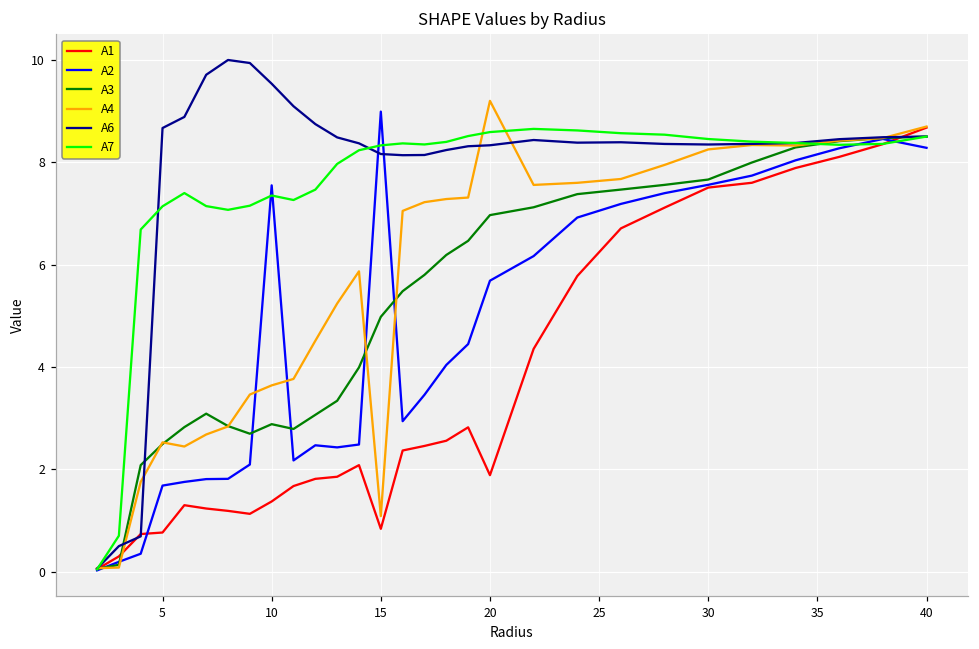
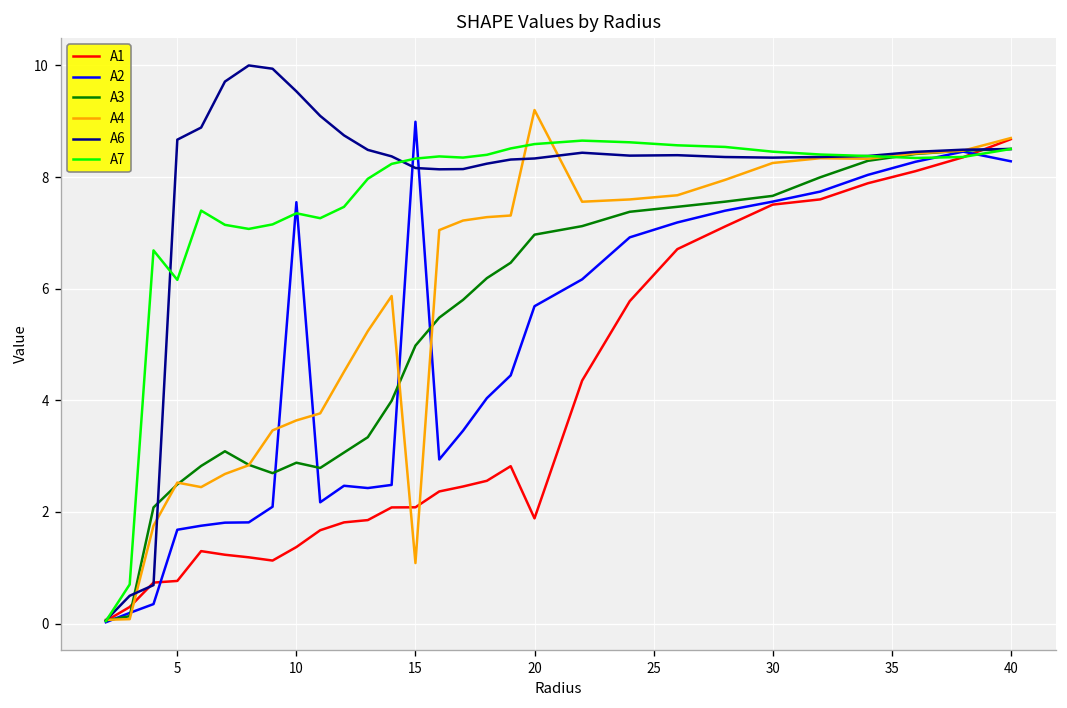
  {
    "A1": {
      "5": 0.8,
      "10": 1.4,
-     "15": 0.8,
+     "15": 2.1,
      "20": 1.9
    },
    "A2": {
      "5": 1.7,
      "10": 7.6,
      "15": 9.0,
      "20": 5.7,
      "40": 8.3
    },
    "A3": {
      "10": 2.9,
      "15": 5.0,
      "20": 7.0,
      "30": 7.7
    },
    "A4": {
      "10": 3.6,
      "15": 1.1,
      "20": 9.2,
      "30": 8.3
    },
    "A6": {
      "5": 8.7,
      "10": 9.5,
      "15": 8.2,
      "20": 8.3,
      "30": 8.3
    },
    "A7": {
-     "5": 7.1,
+     "5": 6.2,
      "10": 7.4,
      "15": 8.3,
      "20": 8.6,
      "30": 8.5
    }
  }
